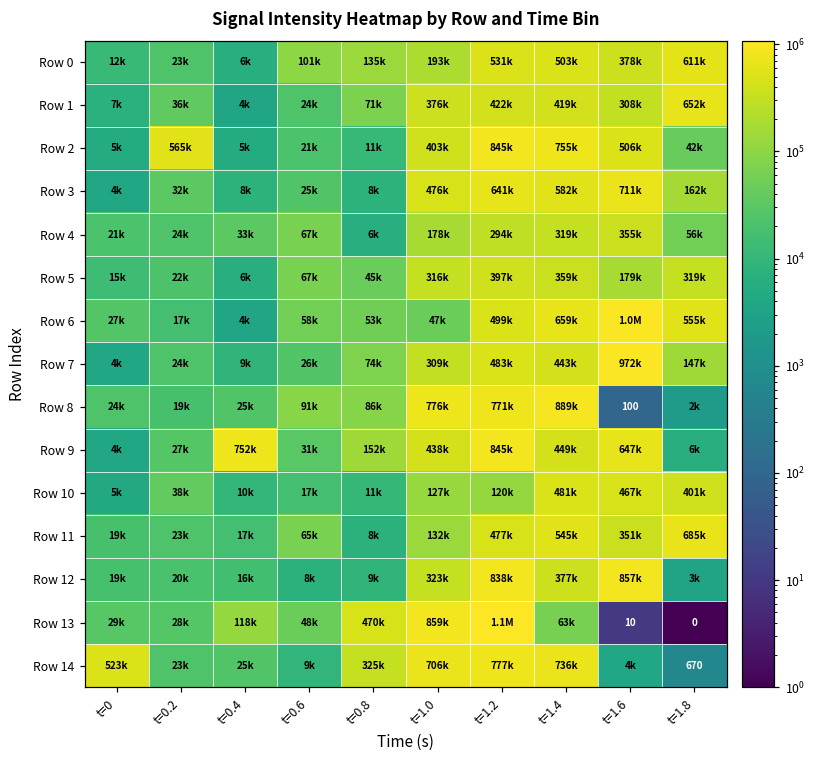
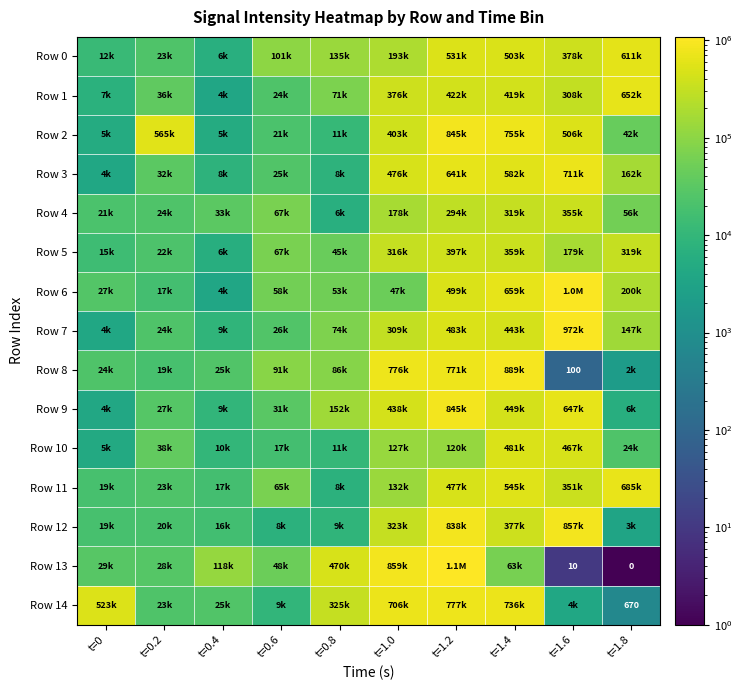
  {
    "Row 0": {
      "t=0": "12k",
      "t=0.2": "23k",
      "t=0.4": "6k",
      "t=0.6": "101k",
      "t=0.8": "135k",
      "t=1.0": "193k",
      "t=1.2": "531k",
      "t=1.4": "503k",
      "t=1.6": "378k",
      "t=1.8": "611k"
    },
    "Row 1": {
      "t=0": "7k",
      "t=0.2": "36k",
      "t=0.4": "4k",
      "t=0.6": "24k",
      "t=0.8": "71k",
      "t=1.0": "376k",
      "t=1.2": "422k",
      "t=1.4": "419k",
      "t=1.6": "308k",
      "t=1.8": "652k"
    },
    "Row 2": {
      "t=0": "5k",
      "t=0.2": "565k",
      "t=0.4": "5k",
      "t=0.6": "21k",
      "t=0.8": "11k",
      "t=1.0": "403k",
      "t=1.2": "845k",
      "t=1.4": "755k",
      "t=1.6": "506k",
      "t=1.8": "42k"
    },
    "Row 3": {
      "t=0": "4k",
      "t=0.2": "32k",
      "t=0.4": "8k",
      "t=0.6": "25k",
      "t=0.8": "8k",
      "t=1.0": "476k",
      "t=1.2": "641k",
      "t=1.4": "582k",
      "t=1.6": "711k",
      "t=1.8": "162k"
    },
    "Row 4": {
      "t=0": "21k",
      "t=0.2": "24k",
      "t=0.4": "33k",
      "t=0.6": "67k",
      "t=0.8": "6k",
      "t=1.0": "178k",
      "t=1.2": "294k",
      "t=1.4": "319k",
      "t=1.6": "355k",
      "t=1.8": "56k"
    },
    "Row 5": {
      "t=0": "15k",
      "t=0.2": "22k",
      "t=0.4": "6k",
      "t=0.6": "67k",
      "t=0.8": "45k",
      "t=1.0": "316k",
      "t=1.2": "397k",
      "t=1.4": "359k",
      "t=1.6": "179k",
      "t=1.8": "319k"
    },
    "Row 6": {
      "t=0": "27k",
      "t=0.2": "17k",
      "t=0.4": "4k",
      "t=0.6": "58k",
      "t=0.8": "53k",
      "t=1.0": "47k",
      "t=1.2": "499k",
      "t=1.4": "659k",
      "t=1.6": "1.0M",
-     "t=1.8": "555k"
+     "t=1.8": "200k"
    },
    "Row 7": {
      "t=0": "4k",
      "t=0.2": "24k",
      "t=0.4": "9k",
      "t=0.6": "26k",
      "t=0.8": "74k",
      "t=1.0": "309k",
      "t=1.2": "483k",
      "t=1.4": "443k",
      "t=1.6": "972k",
      "t=1.8": "147k"
    },
    "Row 8": {
      "t=0": "24k",
      "t=0.2": "19k",
      "t=0.4": "25k",
      "t=0.6": "91k",
      "t=0.8": "86k",
      "t=1.0": "776k",
      "t=1.2": "771k",
      "t=1.4": "889k",
      "t=1.6": "100",
      "t=1.8": "2k"
    },
    "Row 9": {
      "t=0": "4k",
      "t=0.2": "27k",
-     "t=0.4": "752k",
+     "t=0.4": "9k",
      "t=0.6": "31k",
      "t=0.8": "152k",
      "t=1.0": "438k",
      "t=1.2": "845k",
      "t=1.4": "449k",
      "t=1.6": "647k",
      "t=1.8": "6k"
    },
    "Row 10": {
      "t=0": "5k",
      "t=0.2": "38k",
      "t=0.4": "10k",
      "t=0.6": "17k",
      "t=0.8": "11k",
      "t=1.0": "127k",
      "t=1.2": "120k",
      "t=1.4": "481k",
      "t=1.6": "467k",
-     "t=1.8": "401k"
+     "t=1.8": "24k"
    },
    "Row 11": {
      "t=0": "19k",
      "t=0.2": "23k",
      "t=0.4": "17k",
      "t=0.6": "65k",
      "t=0.8": "8k",
      "t=1.0": "132k",
      "t=1.2": "477k",
      "t=1.4": "545k",
      "t=1.6": "351k",
      "t=1.8": "685k"
    },
    "Row 12": {
      "t=0": "19k",
      "t=0.2": "20k",
      "t=0.4": "16k",
      "t=0.6": "8k",
      "t=0.8": "9k",
      "t=1.0": "323k",
      "t=1.2": "838k",
      "t=1.4": "377k",
      "t=1.6": "857k",
      "t=1.8": "3k"
    },
    "Row 13": {
      "t=0": "29k",
      "t=0.2": "28k",
      "t=0.4": "118k",
      "t=0.6": "48k",
      "t=0.8": "470k",
      "t=1.0": "859k",
      "t=1.2": "1.1M",
      "t=1.4": "63k",
      "t=1.6": "10",
      "t=1.8": "0"
    },
    "Row 14": {
      "t=0": "523k",
      "t=0.2": "23k",
      "t=0.4": "25k",
      "t=0.6": "9k",
      "t=0.8": "325k",
      "t=1.0": "706k",
      "t=1.2": "777k",
      "t=1.4": "736k",
      "t=1.6": "4k",
      "t=1.8": "670"
    }
  }
